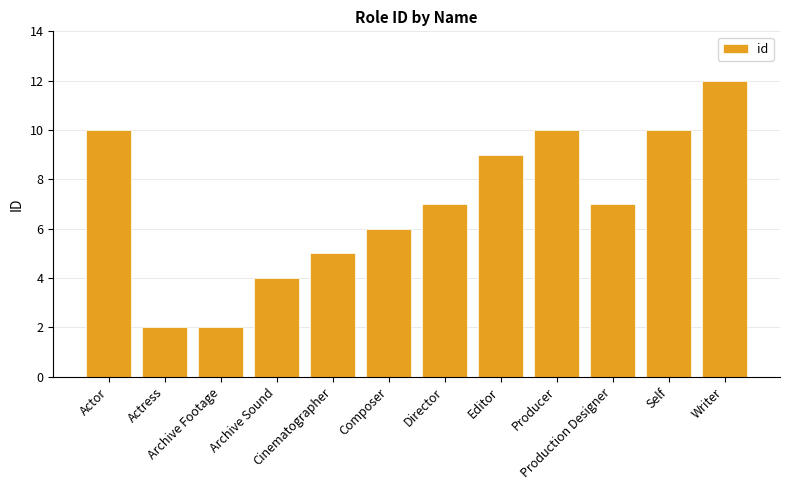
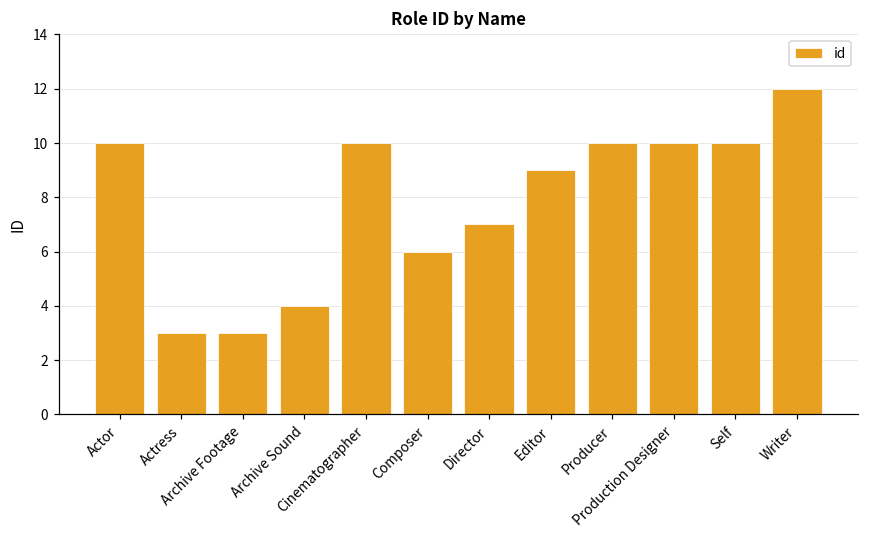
  {
    "Actor": 10,
-   "Actress": 2,
-   "Archive Footage": 2,
+   "Actress": 3,
+   "Archive Footage": 3,
    "Archive Sound": 4,
-   "Cinematographer": 5,
+   "Cinematographer": 10,
    "Composer": 6,
    "Director": 7,
    "Editor": 9,
    "Producer": 10,
-   "Production Designer": 7,
+   "Production Designer": 10,
    "Self": 10,
    "Writer": 12
  }
